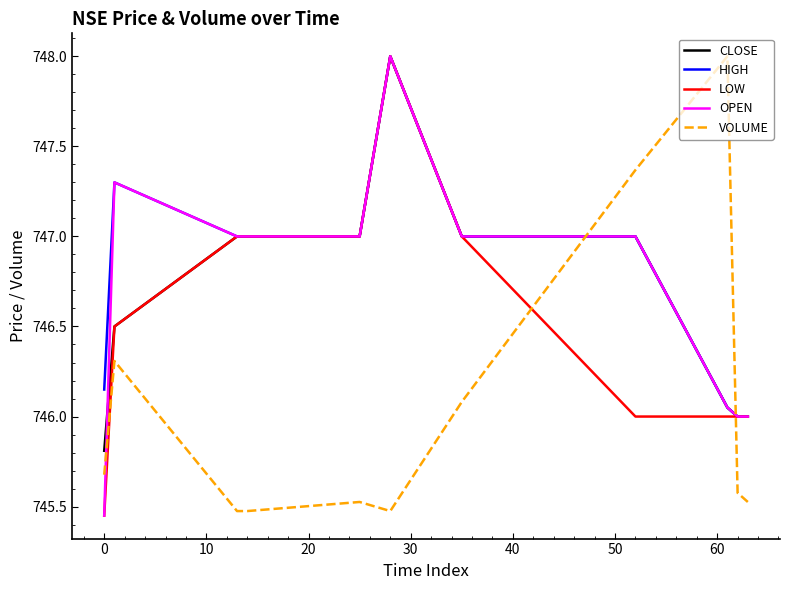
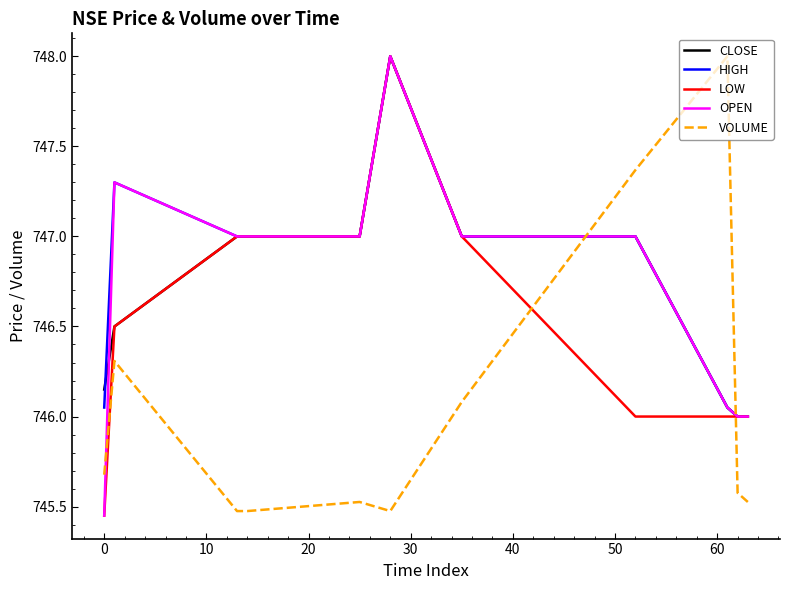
  {
    "CLOSE": {
-     "0": 745.81
+     "0": 746.15
    },
    "HIGH": {
-     "0": 746.15
+     "0": 746.05
    },
    "VOLUME": {
      "0": 745.68
    }
  }
